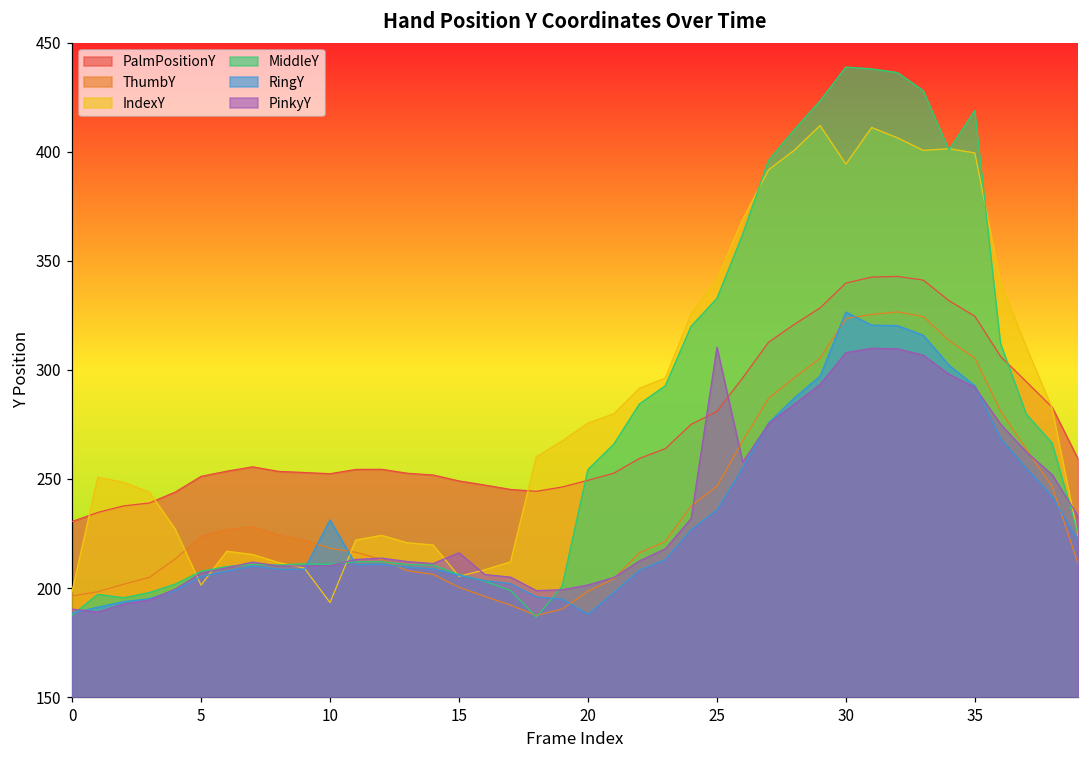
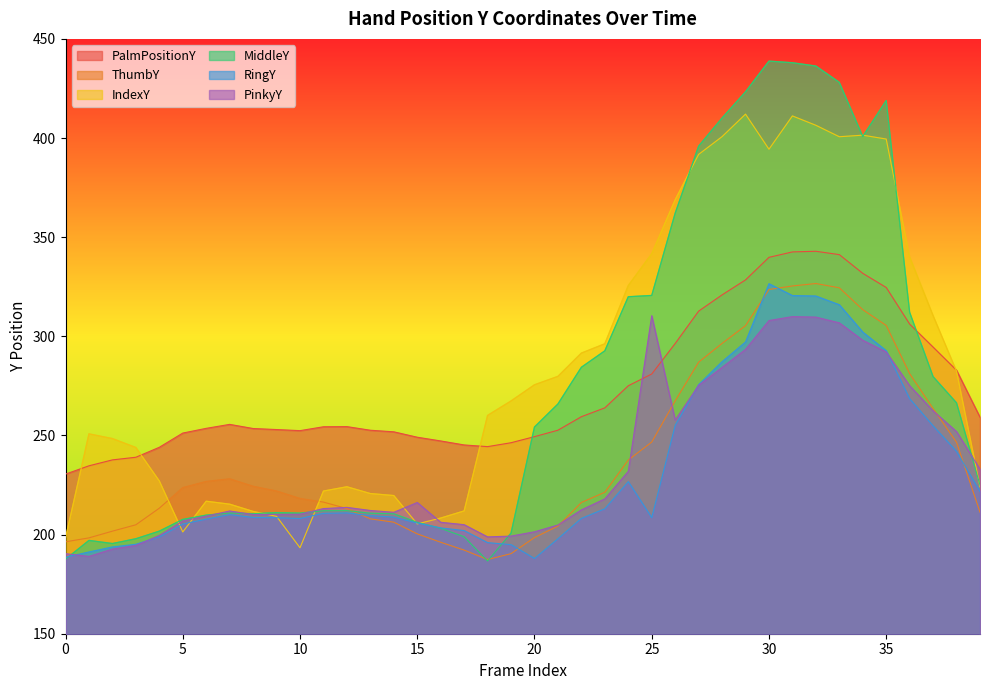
  {
    "IndexY": {
      "0": 198,
      "5": 201,
      "10": 193,
      "20": 276,
      "25": 342,
      "30": 394,
      "35": 399
    },
    "MiddleY": {
      "20": 254,
-     "25": 333,
+     "25": 321,
      "30": 439,
      "35": 419
    },
    "RingY": {
      "5": 205,
-     "10": 231,
+     "10": 208,
      "20": 188,
-     "25": 236,
+     "25": 209,
      "30": 327
    },
    "PinkyY": {
      "0": 190,
      "15": 216,
      "20": 201,
      "25": 310,
      "30": 308
    }
  }
